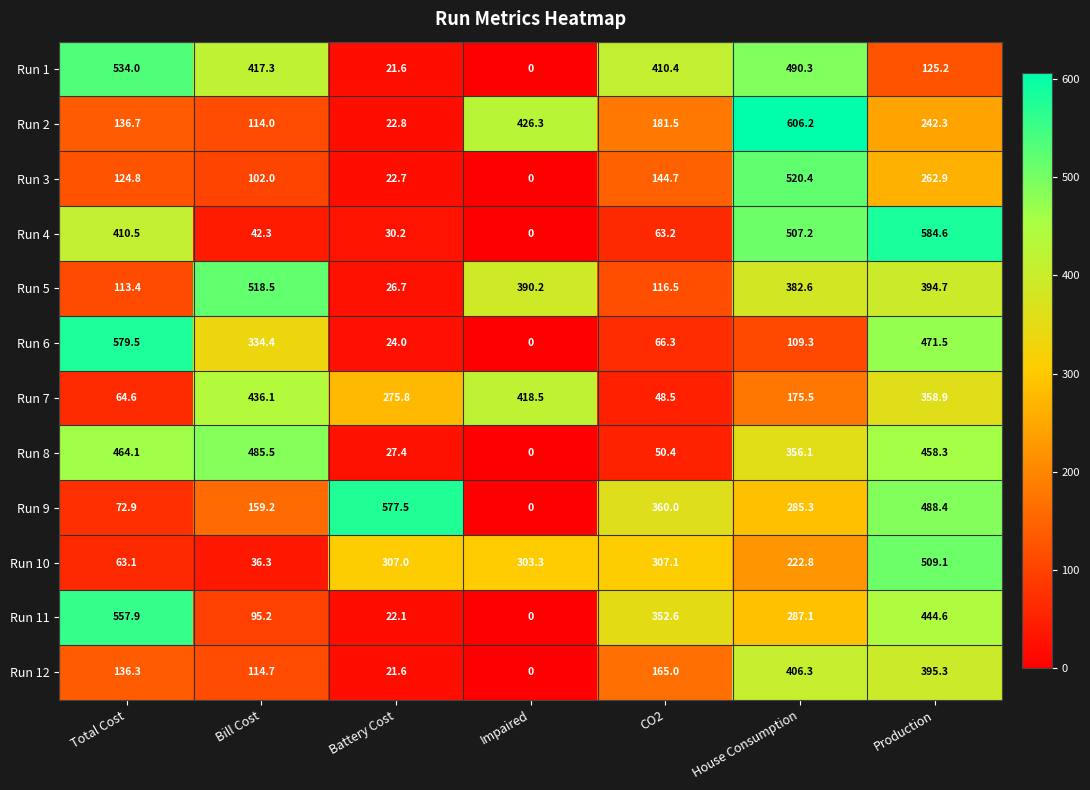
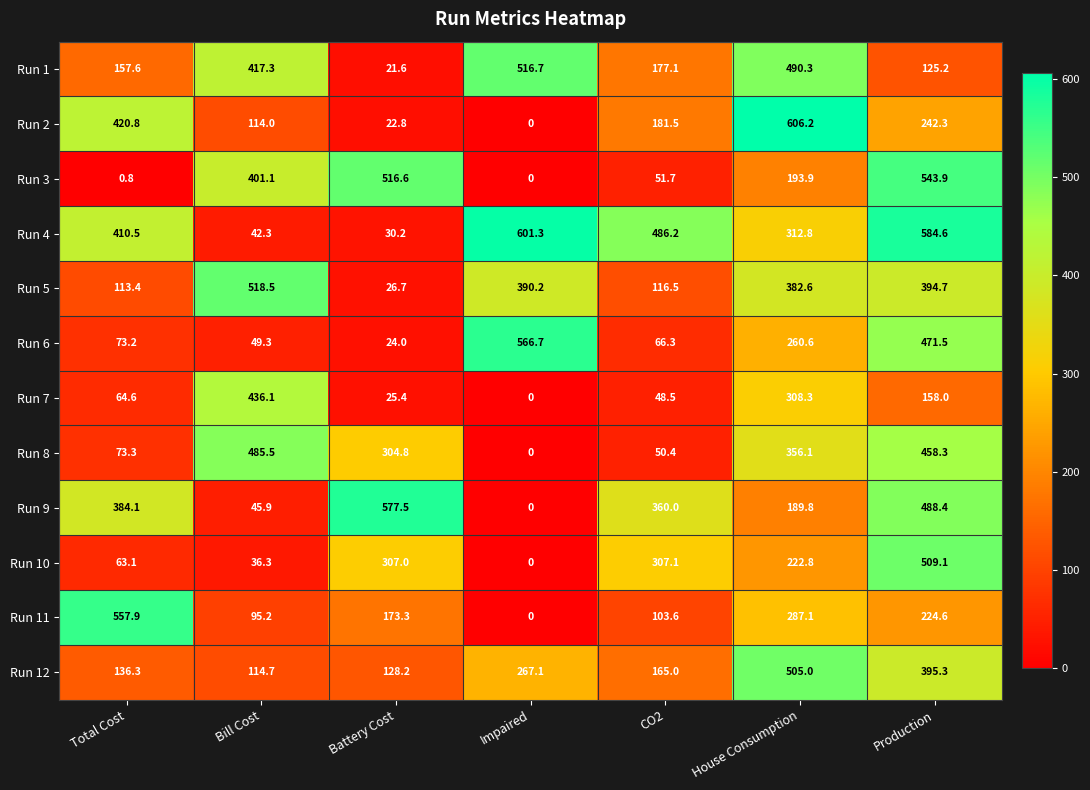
  {
    "Run 1": {
-     "Total Cost": 534.0,
+     "Total Cost": 157.6,
      "Bill Cost": 417.3,
      "Battery Cost": 21.6,
-     "Impaired": 0,
-     "CO2": 410.4,
+     "Impaired": 516.7,
+     "CO2": 177.1,
      "House Consumption": 490.3,
      "Production": 125.2
    },
    "Run 2": {
-     "Total Cost": 136.7,
+     "Total Cost": 420.8,
      "Bill Cost": 114.0,
      "Battery Cost": 22.8,
-     "Impaired": 426.3,
+     "Impaired": 0,
      "CO2": 181.5,
      "House Consumption": 606.2,
      "Production": 242.3
    },
    "Run 3": {
-     "Total Cost": 124.8,
-     "Bill Cost": 102.0,
-     "Battery Cost": 22.7,
+     "Total Cost": 0.8,
+     "Bill Cost": 401.1,
+     "Battery Cost": 516.6,
      "Impaired": 0,
-     "CO2": 144.7,
-     "House Consumption": 520.4,
-     "Production": 262.9
+     "CO2": 51.7,
+     "House Consumption": 193.9,
+     "Production": 543.9
    },
    "Run 4": {
      "Total Cost": 410.5,
      "Bill Cost": 42.3,
      "Battery Cost": 30.2,
-     "Impaired": 0,
-     "CO2": 63.2,
-     "House Consumption": 507.2,
+     "Impaired": 601.3,
+     "CO2": 486.2,
+     "House Consumption": 312.8,
      "Production": 584.6
    },
    "Run 5": {
      "Total Cost": 113.4,
      "Bill Cost": 518.5,
      "Battery Cost": 26.7,
      "Impaired": 390.2,
      "CO2": 116.5,
      "House Consumption": 382.6,
      "Production": 394.7
    },
    "Run 6": {
-     "Total Cost": 579.5,
-     "Bill Cost": 334.4,
+     "Total Cost": 73.2,
+     "Bill Cost": 49.3,
      "Battery Cost": 24.0,
-     "Impaired": 0,
+     "Impaired": 566.7,
      "CO2": 66.3,
-     "House Consumption": 109.3,
+     "House Consumption": 260.6,
      "Production": 471.5
    },
    "Run 7": {
      "Total Cost": 64.6,
      "Bill Cost": 436.1,
-     "Battery Cost": 275.8,
-     "Impaired": 418.5,
+     "Battery Cost": 25.4,
+     "Impaired": 0,
      "CO2": 48.5,
-     "House Consumption": 175.5,
-     "Production": 358.9
+     "House Consumption": 308.3,
+     "Production": 158.0
    },
    "Run 8": {
-     "Total Cost": 464.1,
+     "Total Cost": 73.3,
      "Bill Cost": 485.5,
-     "Battery Cost": 27.4,
+     "Battery Cost": 304.8,
      "Impaired": 0,
      "CO2": 50.4,
      "House Consumption": 356.1,
      "Production": 458.3
    },
    "Run 9": {
-     "Total Cost": 72.9,
-     "Bill Cost": 159.2,
+     "Total Cost": 384.1,
+     "Bill Cost": 45.9,
      "Battery Cost": 577.5,
      "Impaired": 0,
      "CO2": 360.0,
-     "House Consumption": 285.3,
+     "House Consumption": 189.8,
      "Production": 488.4
    },
    "Run 10": {
      "Total Cost": 63.1,
      "Bill Cost": 36.3,
      "Battery Cost": 307.0,
-     "Impaired": 303.3,
+     "Impaired": 0,
      "CO2": 307.1,
      "House Consumption": 222.8,
      "Production": 509.1
    },
    "Run 11": {
      "Total Cost": 557.9,
      "Bill Cost": 95.2,
-     "Battery Cost": 22.1,
+     "Battery Cost": 173.3,
      "Impaired": 0,
-     "CO2": 352.6,
+     "CO2": 103.6,
      "House Consumption": 287.1,
-     "Production": 444.6
+     "Production": 224.6
    },
    "Run 12": {
      "Total Cost": 136.3,
      "Bill Cost": 114.7,
-     "Battery Cost": 21.6,
-     "Impaired": 0,
+     "Battery Cost": 128.2,
+     "Impaired": 267.1,
      "CO2": 165.0,
-     "House Consumption": 406.3,
+     "House Consumption": 505.0,
      "Production": 395.3
    }
  }
